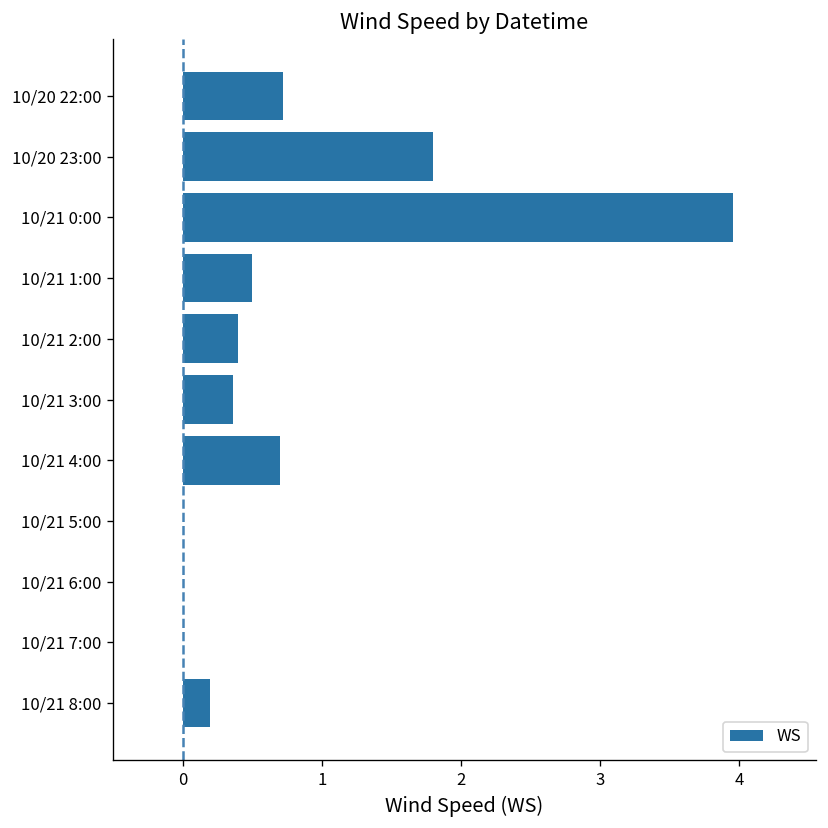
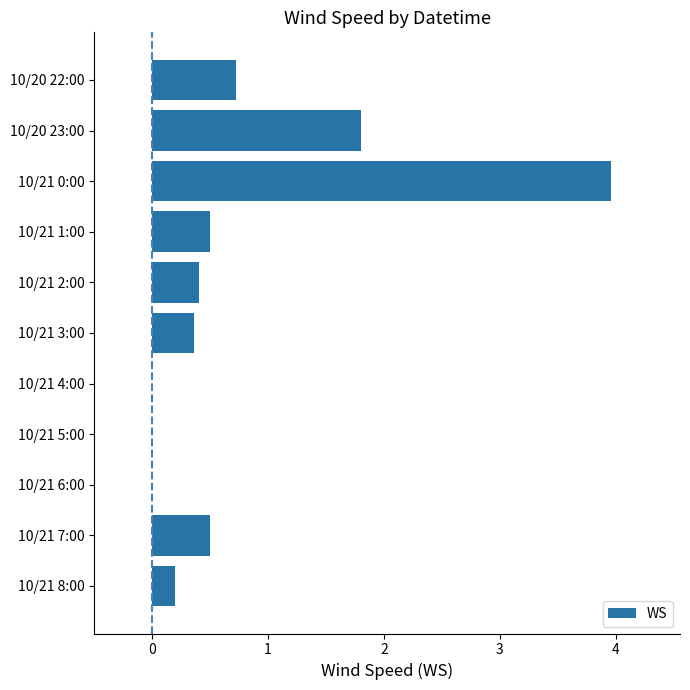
  {
    "10/20 22:00": 0.7,
    "10/20 23:00": 1.8,
    "10/21 0:00": 3.96,
    "10/21 1:00": 0.5,
    "10/21 2:00": 0.4,
    "10/21 3:00": 0.36,
-   "10/21 4:00": 0.7,
+   "10/21 4:00": 0.0,
    "10/21 5:00": 0.0,
    "10/21 6:00": 0.0,
-   "10/21 7:00": 0.0,
+   "10/21 7:00": 0.5,
    "10/21 8:00": 0.2
  }
